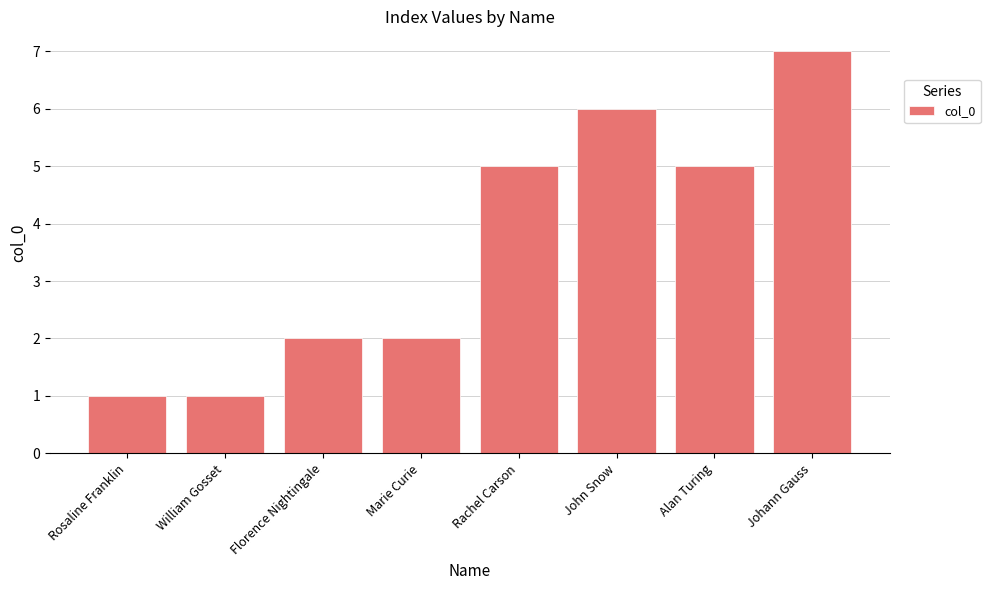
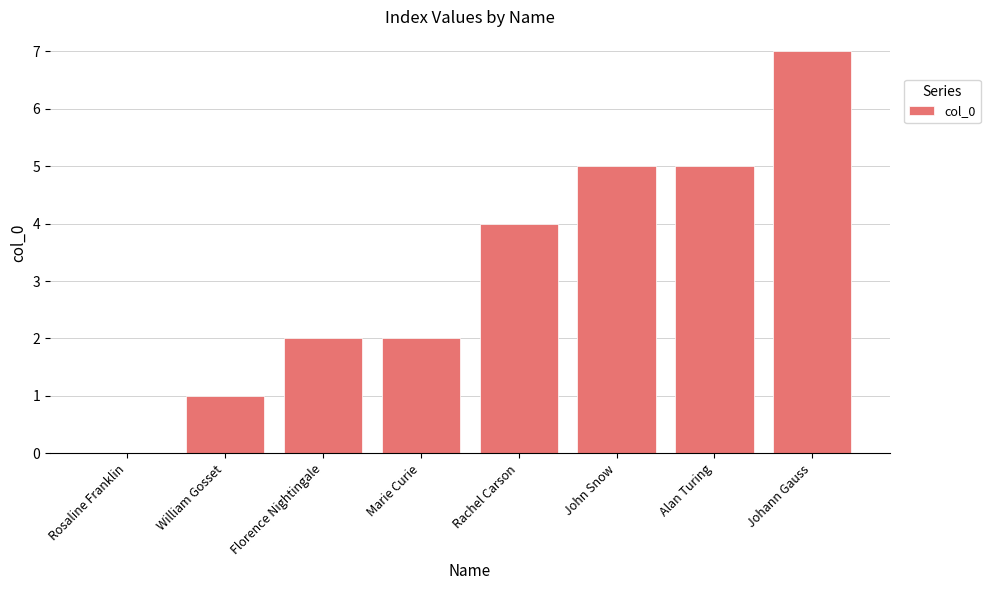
  {
-   "Rosaline Franklin": 1,
+   "Rosaline Franklin": 0,
    "William Gosset": 1,
    "Florence Nightingale": 2,
    "Marie Curie": 2,
-   "Rachel Carson": 5,
-   "John Snow": 6,
+   "Rachel Carson": 4,
+   "John Snow": 5,
    "Alan Turing": 5,
    "Johann Gauss": 7
  }
